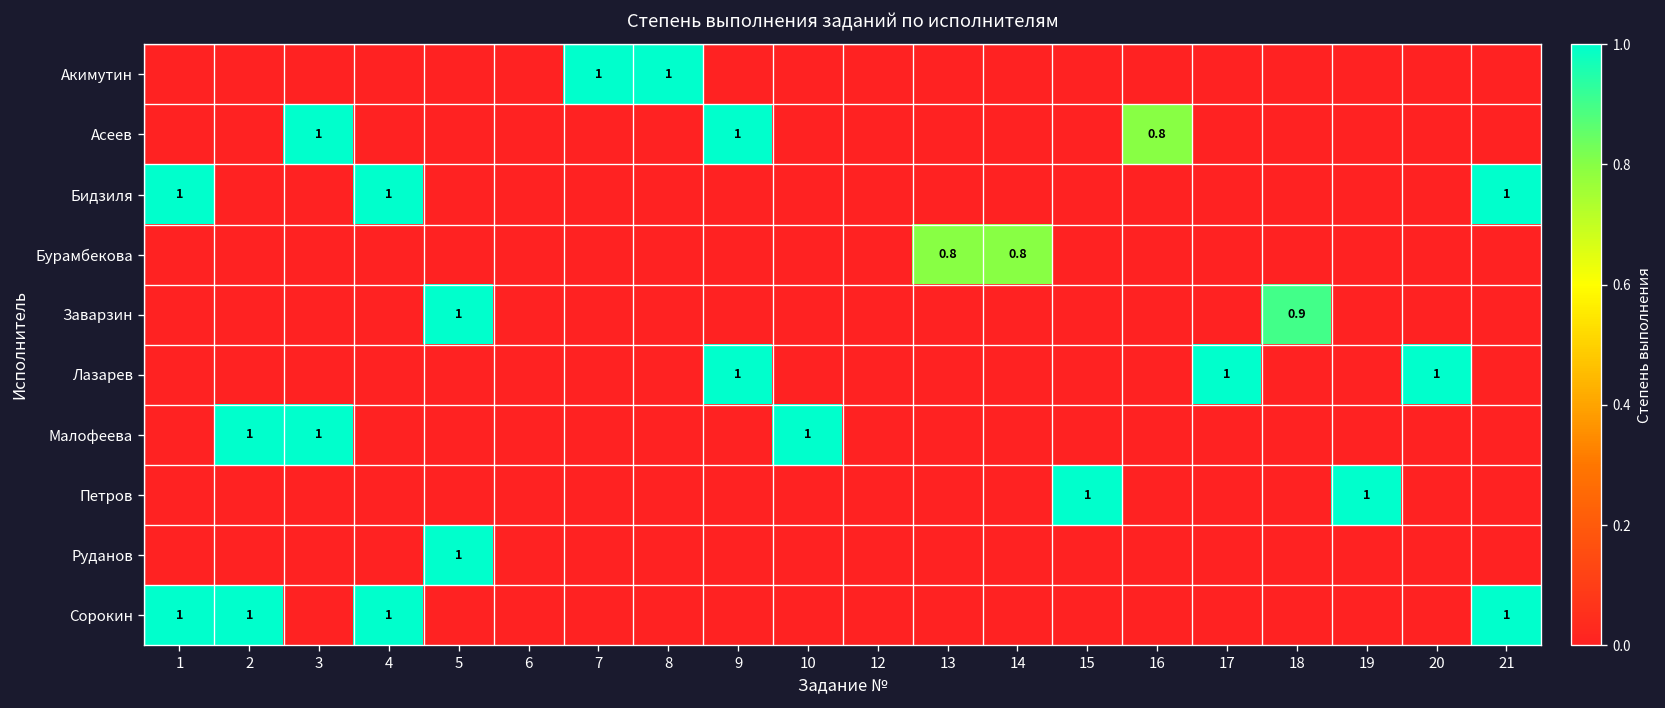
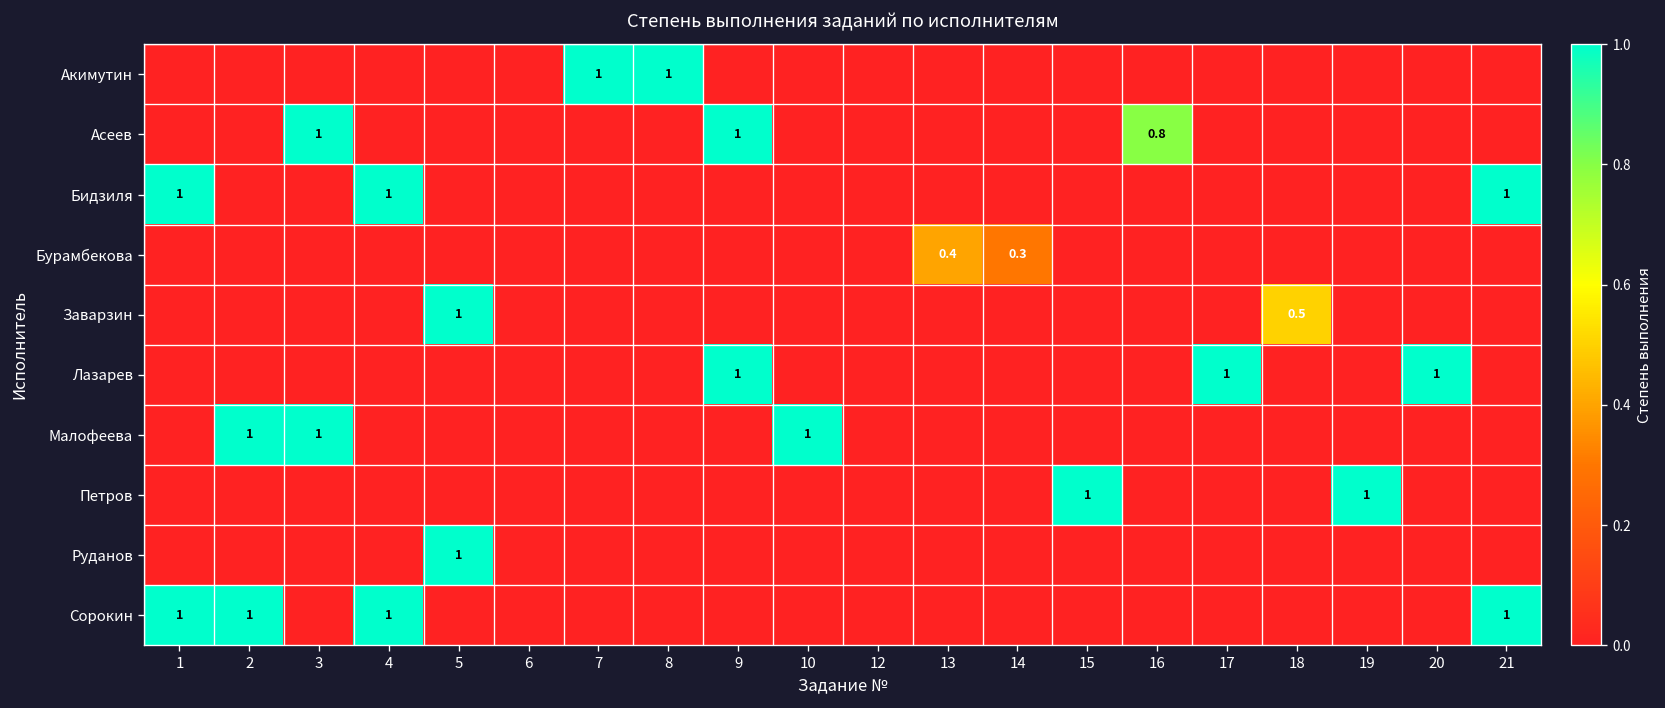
  {
    "Акимутин": {
      "7": 1,
      "8": 1
    },
    "Асеев": {
      "3": 1,
      "9": 1,
      "16": 0.8
    },
    "Бидзиля": {
      "1": 1,
      "4": 1,
      "21": 1
    },
    "Бурамбекова": {
-     "13": 0.8,
-     "14": 0.8
+     "13": 0.4,
+     "14": 0.3
    },
    "Заварзин": {
      "5": 1,
-     "18": 0.9
+     "18": 0.5
    },
    "Лазарев": {
      "9": 1,
      "17": 1,
      "20": 1
    },
    "Малофеева": {
      "2": 1,
      "3": 1,
      "10": 1
    },
    "Петров": {
      "15": 1,
      "19": 1
    },
    "Руданов": {
      "5": 1
    },
    "Сорокин": {
      "1": 1,
      "2": 1,
      "4": 1,
      "21": 1
    }
  }
